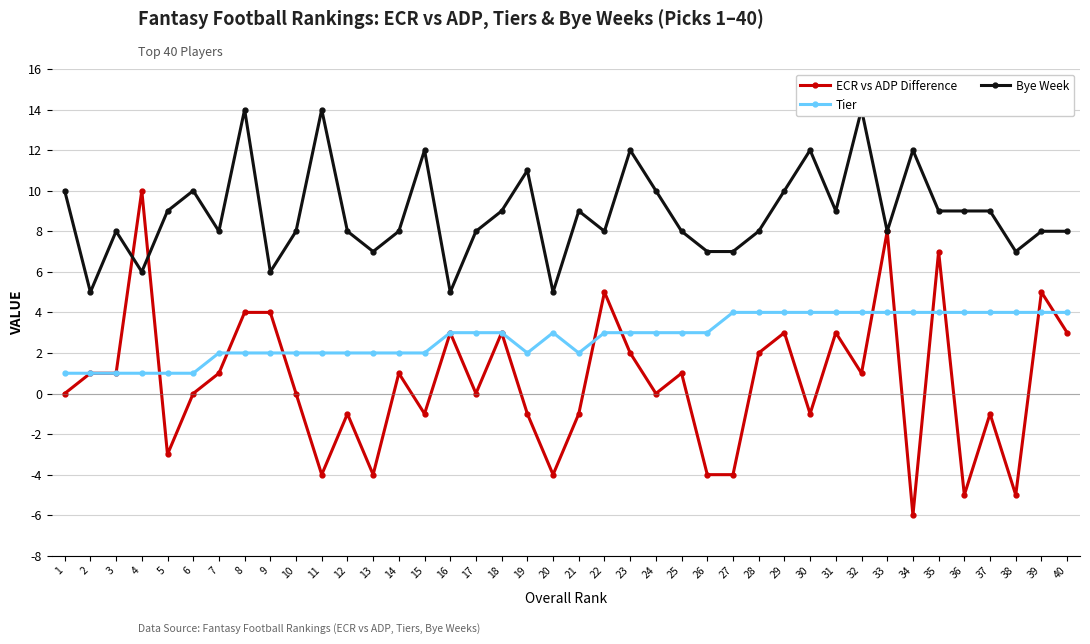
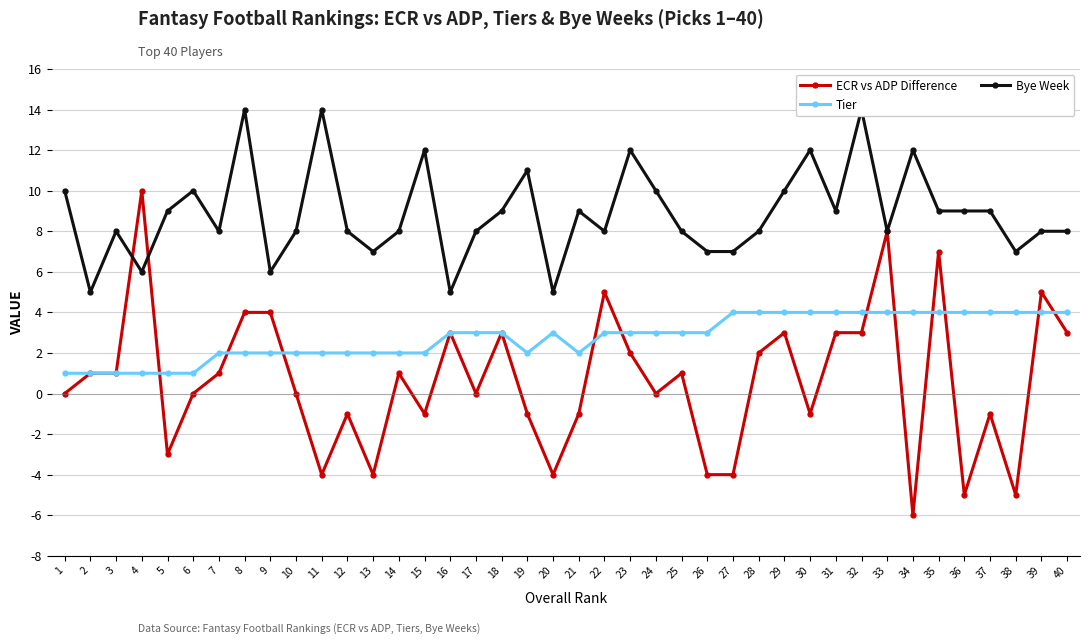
  {
    "ECR vs ADP Difference": {
      "1": 0,
      "4": 10,
      "5": -3,
      "6": 0,
      "7": 1,
      "8": 4,
      "9": 4,
      "10": 0,
      "11": -4,
      "12": -1,
      "13": -4,
      "14": 1,
      "15": -1,
      "17": 0,
      "19": -1,
      "20": -4,
      "21": -1,
      "22": 5,
      "23": 2,
      "24": 0,
      "25": 1,
      "26": -4,
      "27": -4,
      "28": 2,
      "29": 3,
      "30": -1,
      "31": 3,
-     "32": 1,
+     "32": 3,
      "34": -6,
      "35": 7,
      "36": -5,
      "37": -1,
      "38": -5,
      "39": 5,
      "40": 3
    },
    "Tier": {
      "1": 1,
      "4": 1,
      "5": 1,
      "6": 1,
      "7": 2,
      "8": 2,
      "9": 2,
      "10": 2,
      "11": 2,
      "12": 2,
      "13": 2,
      "14": 2,
      "15": 2,
      "17": 3,
      "19": 2,
      "20": 3,
      "21": 2,
      "22": 3,
      "23": 3,
      "24": 3,
      "25": 3,
      "26": 3,
      "27": 4,
      "28": 4,
      "29": 4,
      "30": 4,
      "31": 4,
      "32": 4,
      "33": 4,
      "34": 4,
      "35": 4,
      "36": 4,
      "37": 4,
      "38": 4,
      "39": 4,
      "40": 4
    },
    "Bye Week": {
      "1": 10,
      "2": 5,
      "3": 8,
      "4": 6,
      "5": 9,
      "6": 10,
      "7": 8,
      "8": 14,
      "9": 6,
      "10": 8,
      "11": 14,
      "12": 8,
      "13": 7,
      "14": 8,
      "15": 12,
      "16": 5,
      "17": 8,
      "18": 9,
      "19": 11,
      "20": 5,
      "21": 9,
      "22": 8,
      "23": 12,
      "24": 10,
      "25": 8,
      "26": 7,
      "27": 7,
      "28": 8,
      "29": 10,
      "30": 12,
      "31": 9,
      "34": 12,
      "35": 9,
      "36": 9,
      "37": 9,
      "38": 7,
      "39": 8,
      "40": 8
    }
  }
